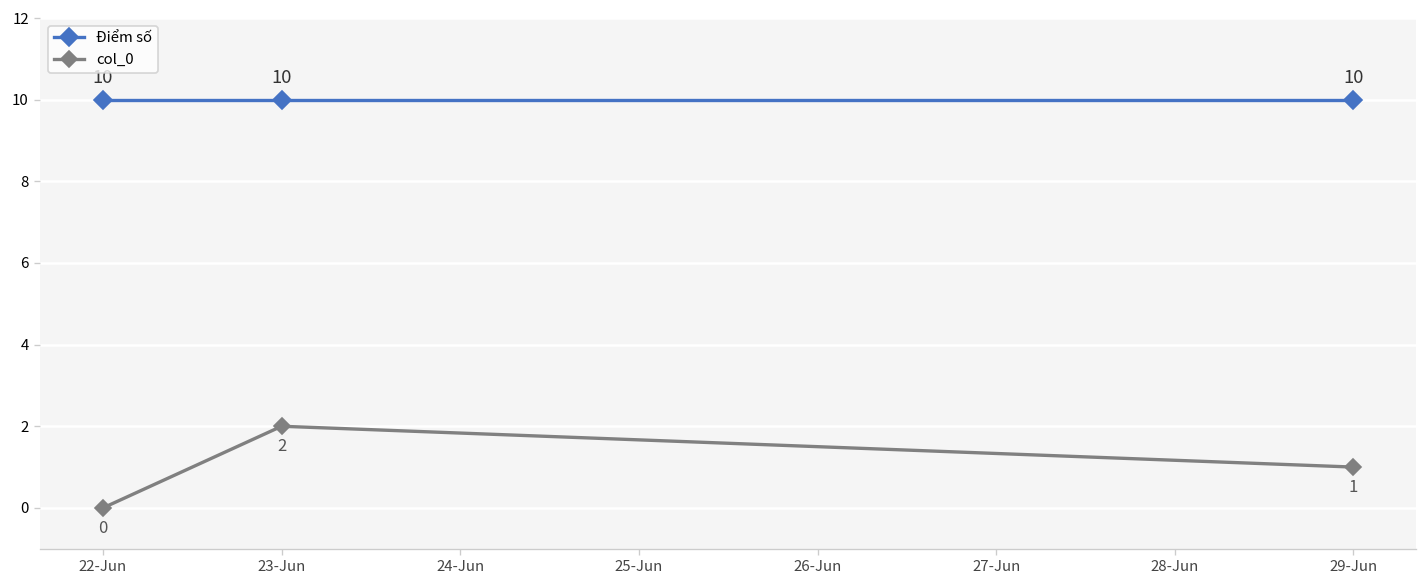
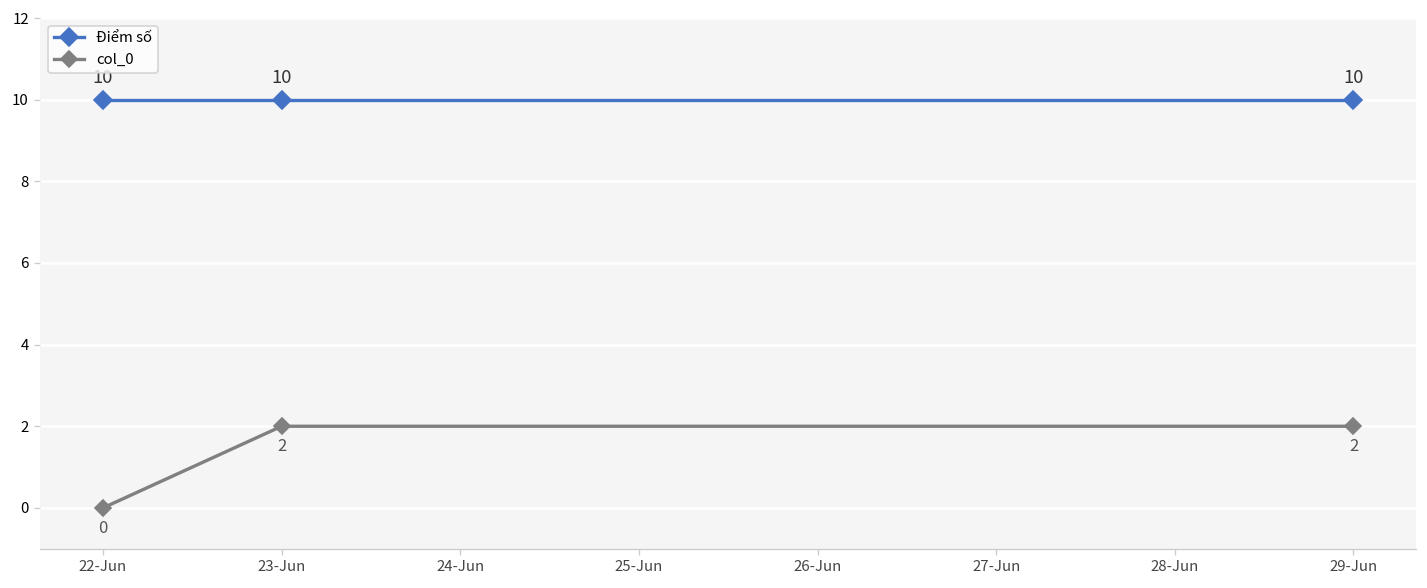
  {
    "Điểm số": {
      "23-Jun": 10,
      "29-Jun": 10
    },
    "col_0": {
      "22-Jun": 0,
      "23-Jun": 2,
-     "29-Jun": 1
+     "29-Jun": 2
    }
  }
